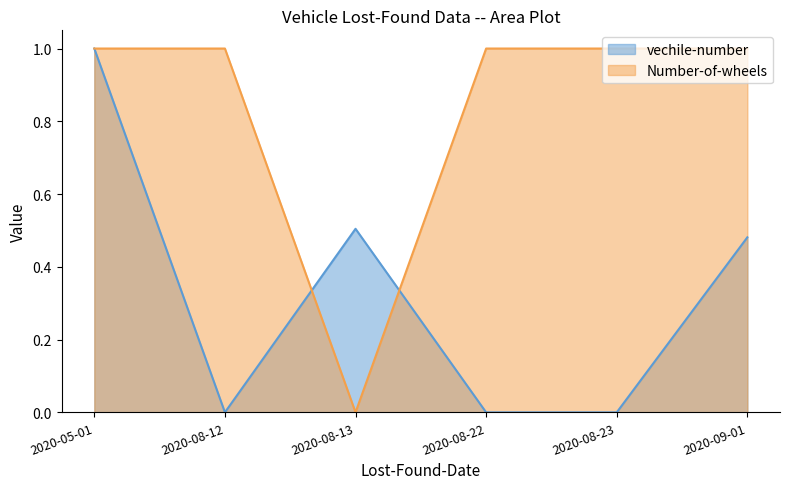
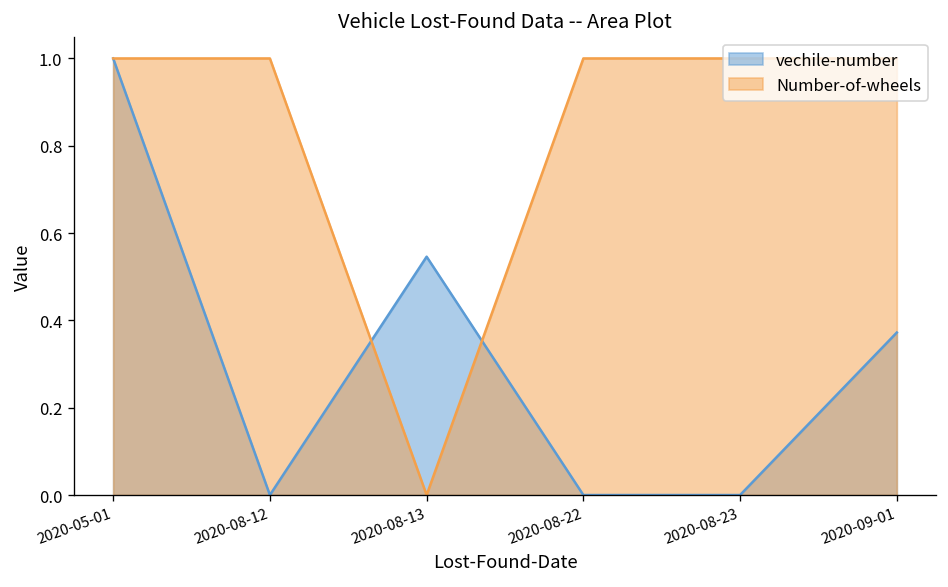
  {
    "vechile-number": {
      "2020-08-12": 0.00,
-     "2020-08-13": 0.50,
+     "2020-08-13": 0.55,
      "2020-08-22": 0.00,
      "2020-08-23": 0.00,
-     "2020-09-01": 0.48
+     "2020-09-01": 0.37
    },
    "Number-of-wheels": {
      "2020-08-12": 1.00,
      "2020-08-13": 0.00,
      "2020-08-22": 1.00
    }
  }
